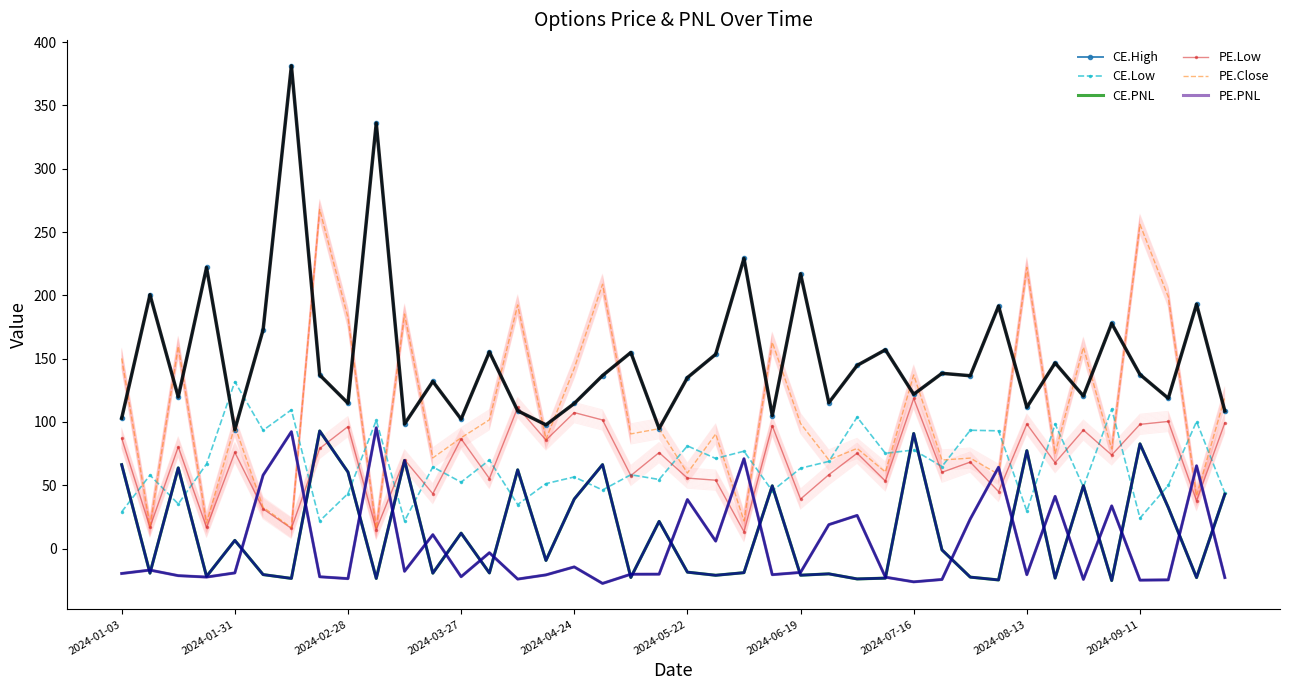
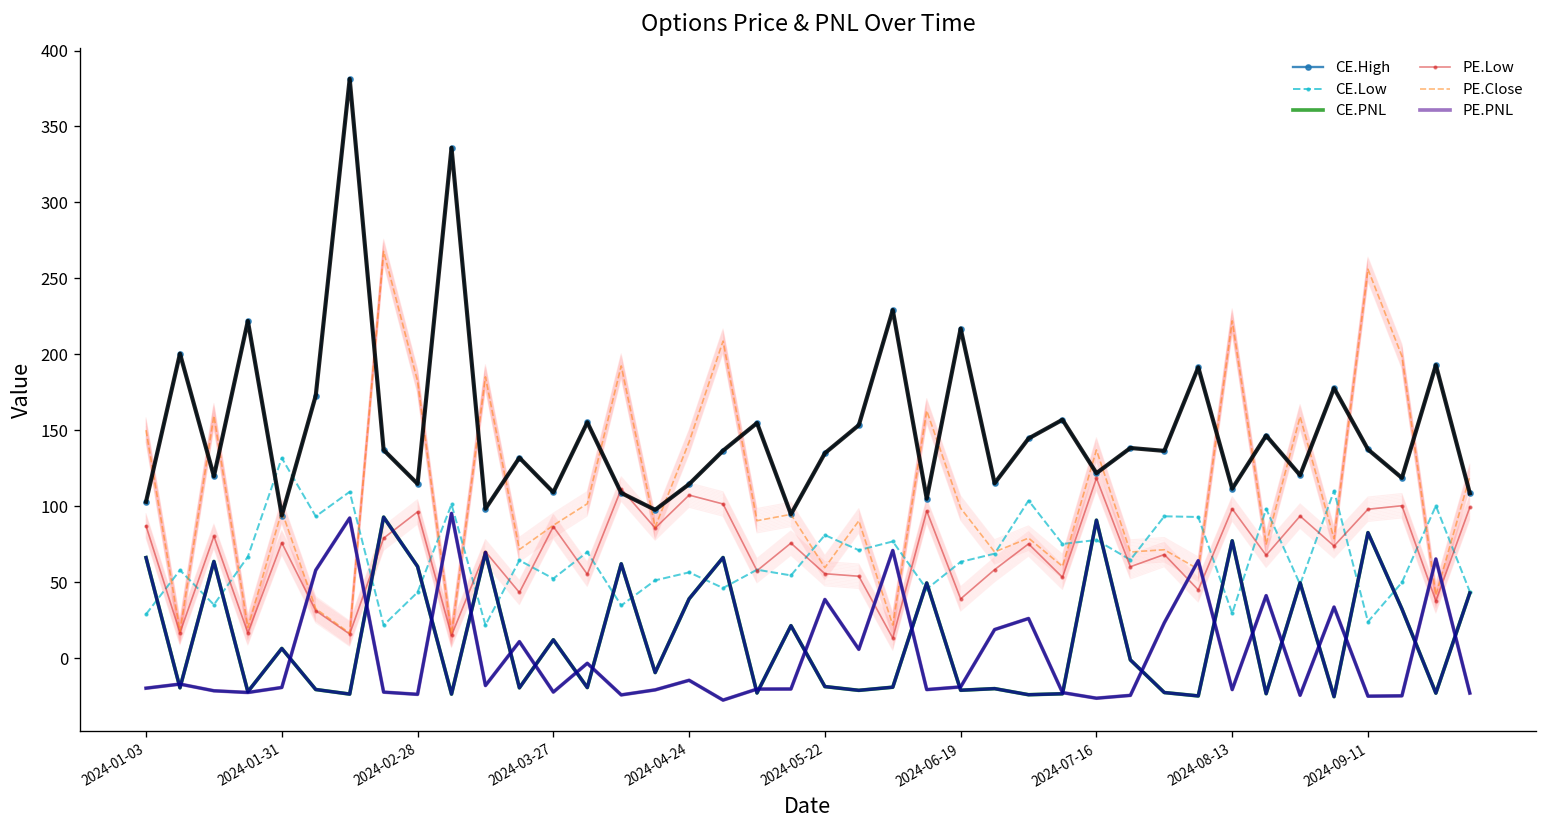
  {
    "CE.High": {
      "2024-01-03": 103,
      "2024-02-28": 115,
-     "2024-03-27": 102,
+     "2024-03-27": 109,
      "2024-05-22": 135,
      "2024-06-19": 217,
      "2024-08-13": 112,
      "2024-09-11": 137
    },
    "CE.Low": {
      "2024-01-03": 29,
      "2024-01-31": 132,
      "2024-02-28": 43,
      "2024-03-27": 52,
      "2024-04-24": 57,
      "2024-05-22": 81,
      "2024-06-19": 63,
      "2024-07-16": 78,
      "2024-08-13": 30,
      "2024-09-11": 24
    },
    "CE.PNL": {
      "2024-01-03": 66,
      "2024-01-31": 6,
      "2024-02-28": 60,
      "2024-03-27": 12,
      "2024-04-24": 39,
      "2024-05-22": -19,
      "2024-06-19": -21,
      "2024-07-16": 91,
      "2024-08-13": 77,
      "2024-09-11": 83
    },
    "PE.PNL": {
      "2024-01-03": -20,
      "2024-01-31": -19,
      "2024-02-28": -24,
      "2024-03-27": -22,
      "2024-04-24": -14,
      "2024-05-22": 39,
      "2024-06-19": -19,
      "2024-07-16": -26,
      "2024-08-13": -21,
      "2024-09-11": -25
    }
  }
